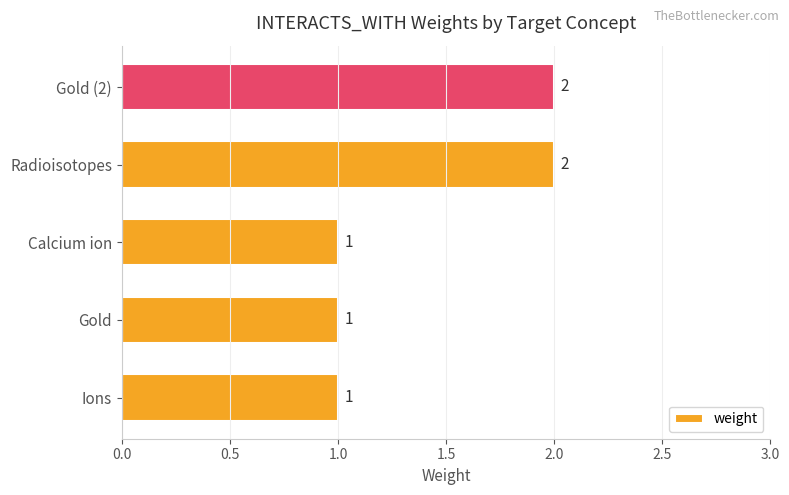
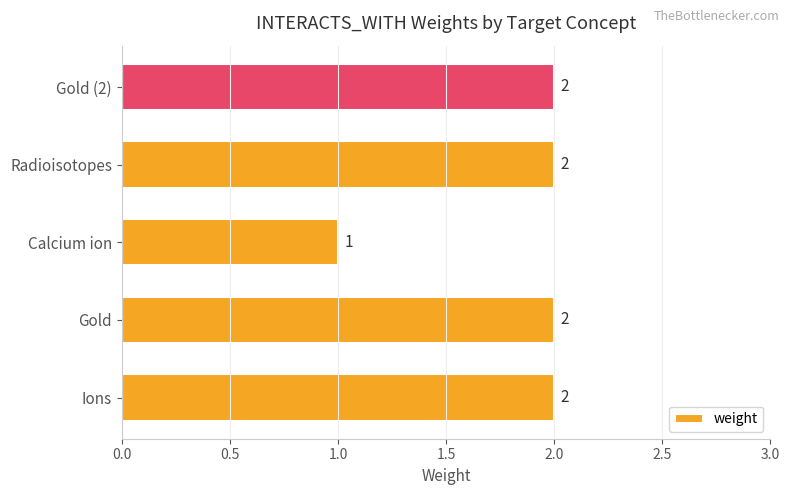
  {
    "Gold (2)": 2,
    "Radioisotopes": 2,
    "Calcium ion": 1,
-   "Gold": 1,
-   "Ions": 1
+   "Gold": 2,
+   "Ions": 2
  }
